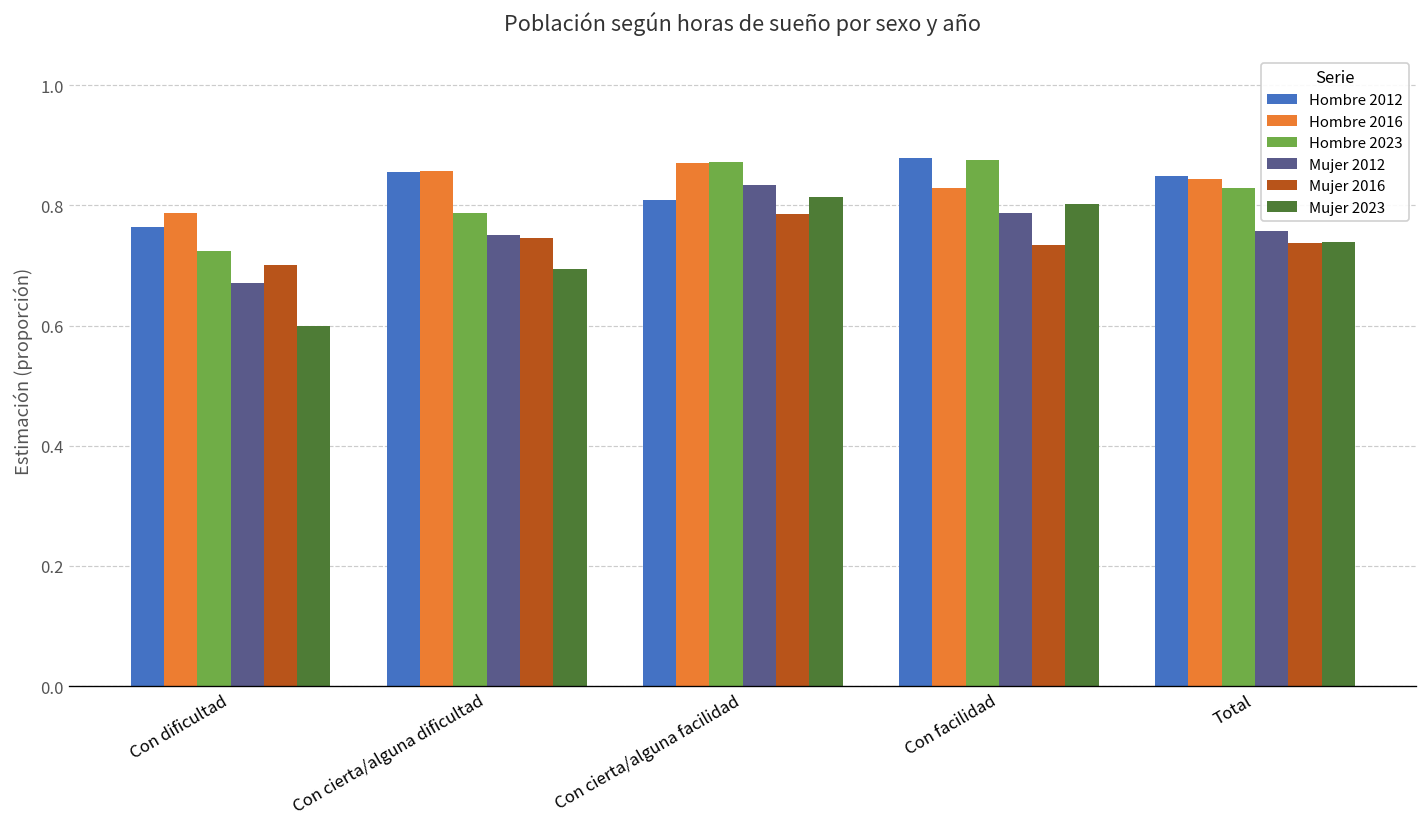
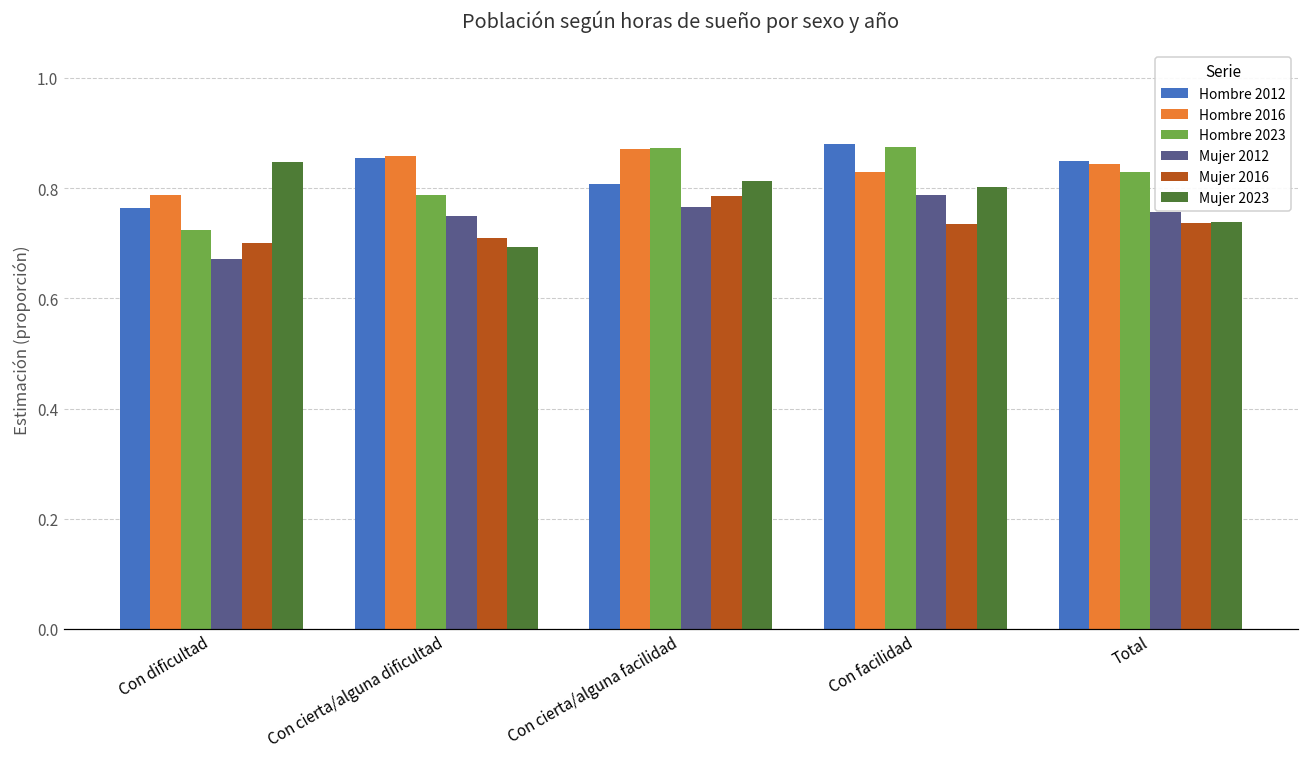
  {
    "Hombre 2012": {
      "Con dificultad": 0.76,
      "Con cierta/alguna dificultad": 0.86,
      "Con cierta/alguna facilidad": 0.81,
      "Con facilidad": 0.88,
      "Total": 0.85
    },
    "Hombre 2016": {
      "Con dificultad": 0.79,
      "Con cierta/alguna dificultad": 0.86,
      "Con cierta/alguna facilidad": 0.87,
      "Con facilidad": 0.83,
      "Total": 0.84
    },
    "Hombre 2023": {
      "Con dificultad": 0.72,
      "Con cierta/alguna dificultad": 0.79,
      "Con cierta/alguna facilidad": 0.87,
      "Con facilidad": 0.88,
      "Total": 0.83
    },
    "Mujer 2012": {
      "Con dificultad": 0.67,
      "Con cierta/alguna dificultad": 0.75,
-     "Con cierta/alguna facilidad": 0.83,
+     "Con cierta/alguna facilidad": 0.77,
      "Con facilidad": 0.79,
      "Total": 0.76
    },
    "Mujer 2016": {
      "Con dificultad": 0.70,
-     "Con cierta/alguna dificultad": 0.75,
+     "Con cierta/alguna dificultad": 0.71,
      "Con cierta/alguna facilidad": 0.79,
      "Con facilidad": 0.73,
      "Total": 0.74
    },
    "Mujer 2023": {
-     "Con dificultad": 0.60,
+     "Con dificultad": 0.85,
      "Con cierta/alguna dificultad": 0.69,
      "Con cierta/alguna facilidad": 0.81,
      "Con facilidad": 0.80,
      "Total": 0.74
    }
  }
